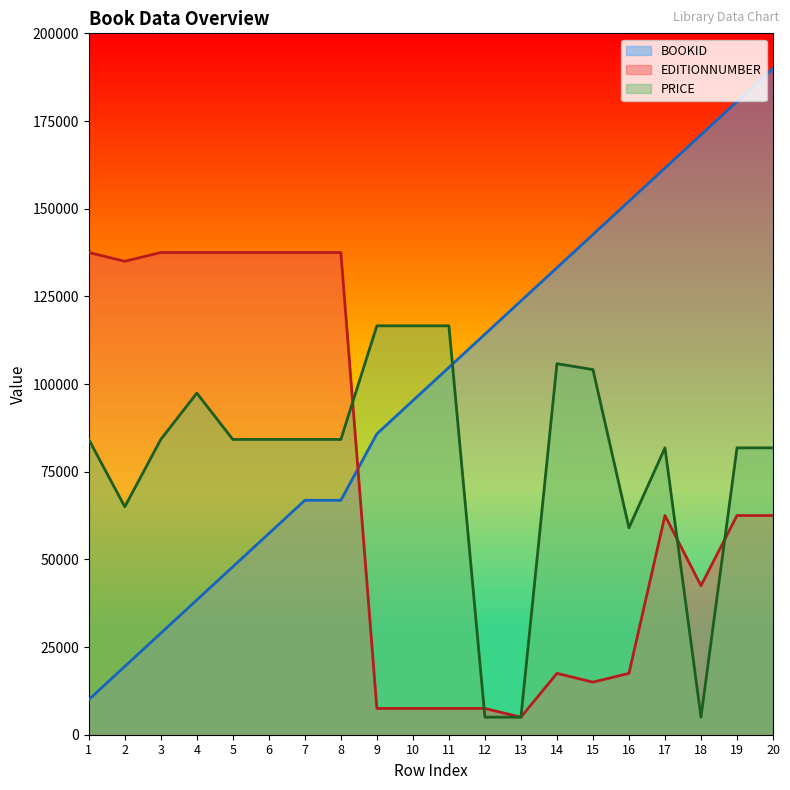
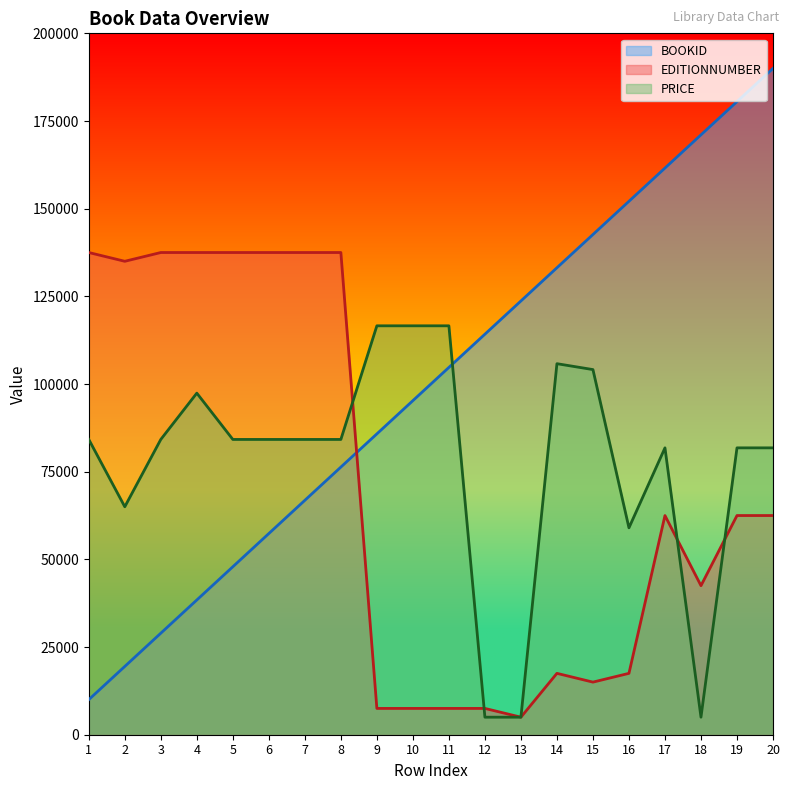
  {
    "BOOKID": {
      "1": 10000,
      "2": 19000,
      "3": 29000,
      "4": 38000,
      "5": 48000,
      "6": 57000,
      "7": 67000,
-     "8": 67000,
+     "8": 76000,
      "9": 86000,
      "10": 95000,
      "11": 105000,
      "12": 114000,
      "13": 124000,
      "14": 133000,
      "15": 143000,
      "16": 152000,
      "17": 162000,
      "18": 171000,
      "19": 181000,
      "20": 190000
    },
    "EDITIONNUMBER": {
      "1": 138000,
      "2": 135000,
      "3": 138000,
      "4": 138000,
      "5": 138000,
      "6": 138000,
      "7": 138000,
      "8": 138000,
      "9": 8000,
      "10": 8000,
      "11": 8000,
      "12": 8000,
      "14": 18000,
      "15": 15000,
      "16": 18000,
      "17": 63000,
      "18": 43000,
      "19": 63000,
      "20": 63000
    },
    "PRICE": {
      "1": 84000,
      "2": 65000,
      "3": 84000,
      "4": 97000,
      "5": 84000,
      "6": 84000,
      "7": 84000,
      "8": 84000,
      "9": 117000,
      "10": 117000,
      "11": 117000,
      "12": 5000,
      "14": 106000,
      "15": 104000,
      "16": 59000,
      "17": 82000,
      "18": 5000,
      "19": 82000,
      "20": 82000
    }
  }
